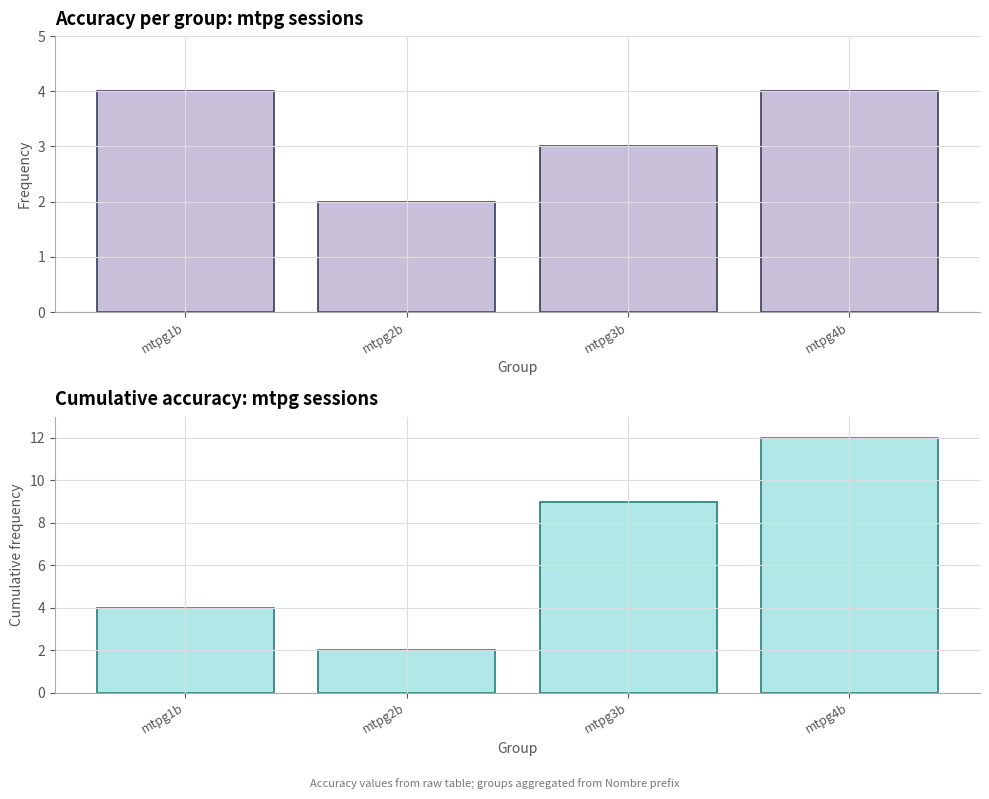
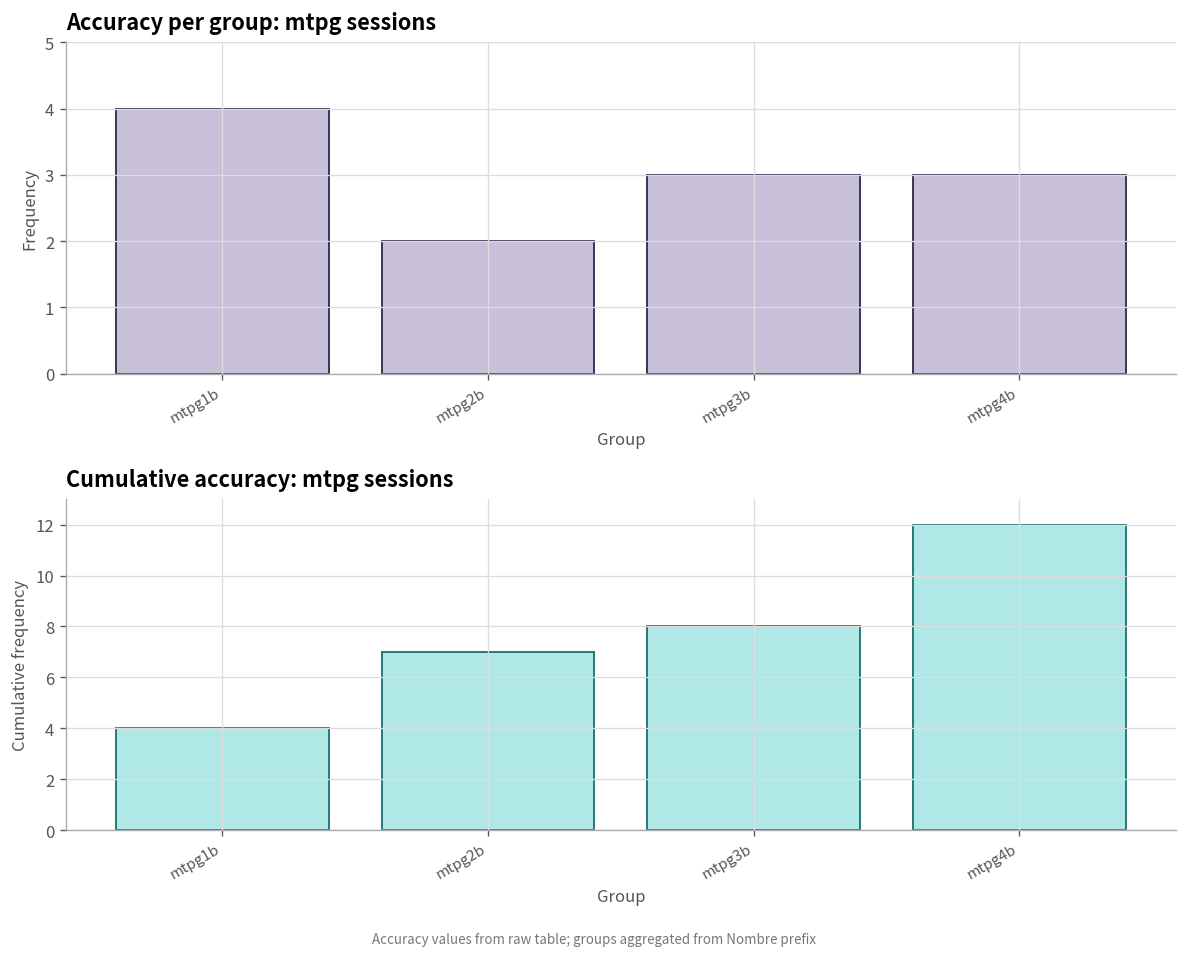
  {
    "Accuracy per group: mtpg sessions": {
      "mtpg1b": 4,
      "mtpg2b": 2,
      "mtpg3b": 3,
-     "mtpg4b": 4
+     "mtpg4b": 3
    },
    "Cumulative accuracy: mtpg sessions": {
      "mtpg1b": 4,
-     "mtpg2b": 2,
-     "mtpg3b": 9,
+     "mtpg2b": 7,
+     "mtpg3b": 8,
      "mtpg4b": 12
    }
  }
